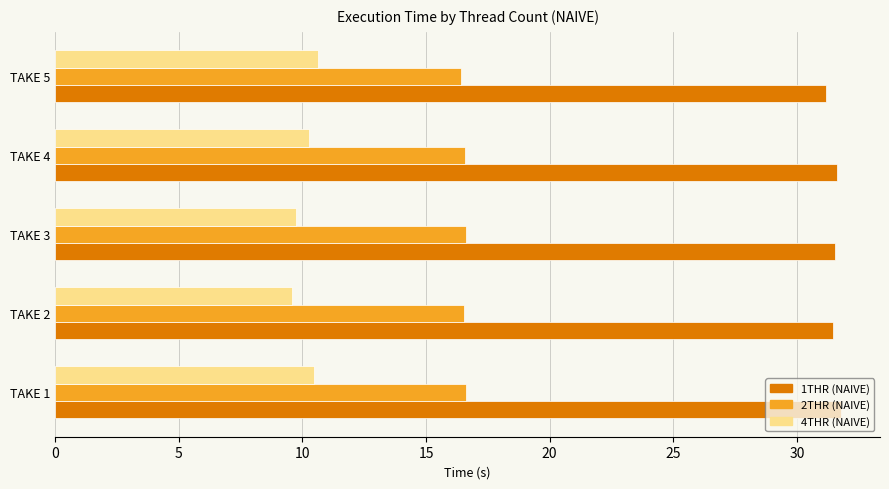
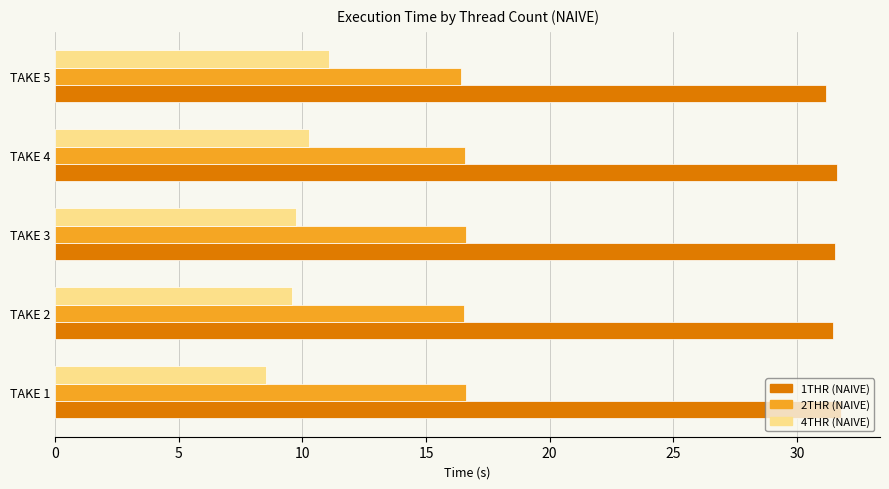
  {
    "4THR (NAIVE)": {
-     "TAKE 5": 10.6,
+     "TAKE 5": 11.1,
      "TAKE 4": 10.3,
      "TAKE 3": 9.7,
      "TAKE 2": 9.6,
-     "TAKE 1": 10.5
+     "TAKE 1": 8.5
    }
  }
